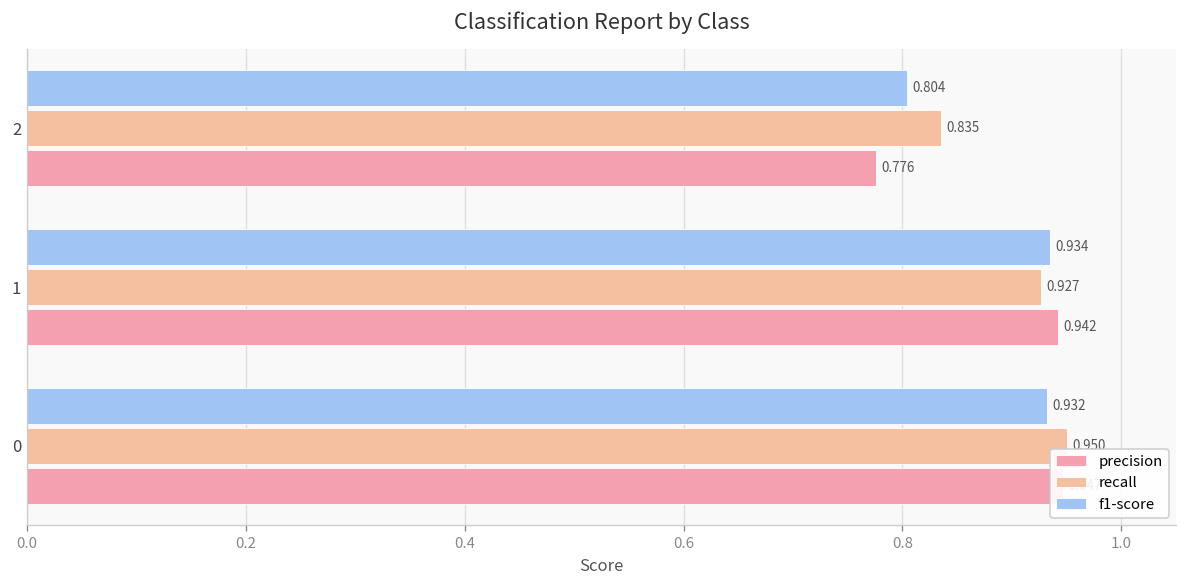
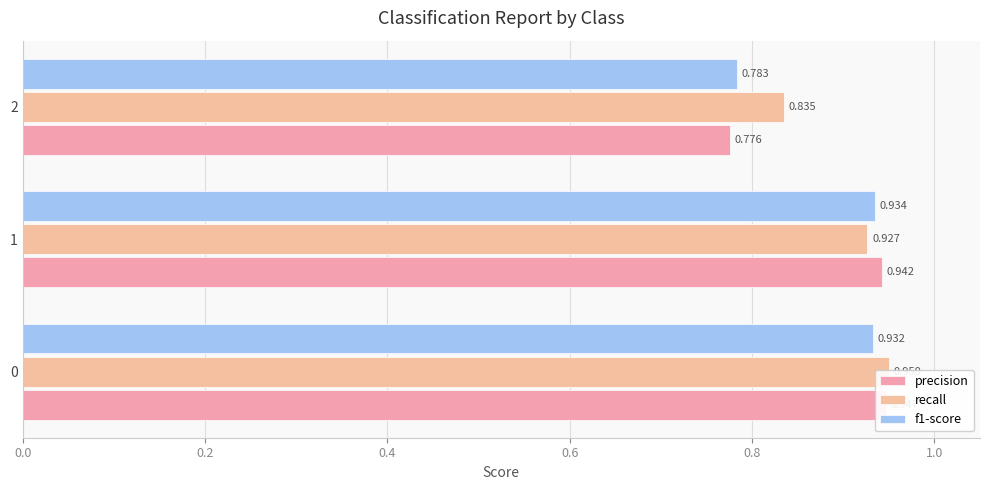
  {
    "f1-score": {
-     "2": 0.804,
+     "2": 0.783,
      "1": 0.934,
      "0": 0.932
    }
  }
